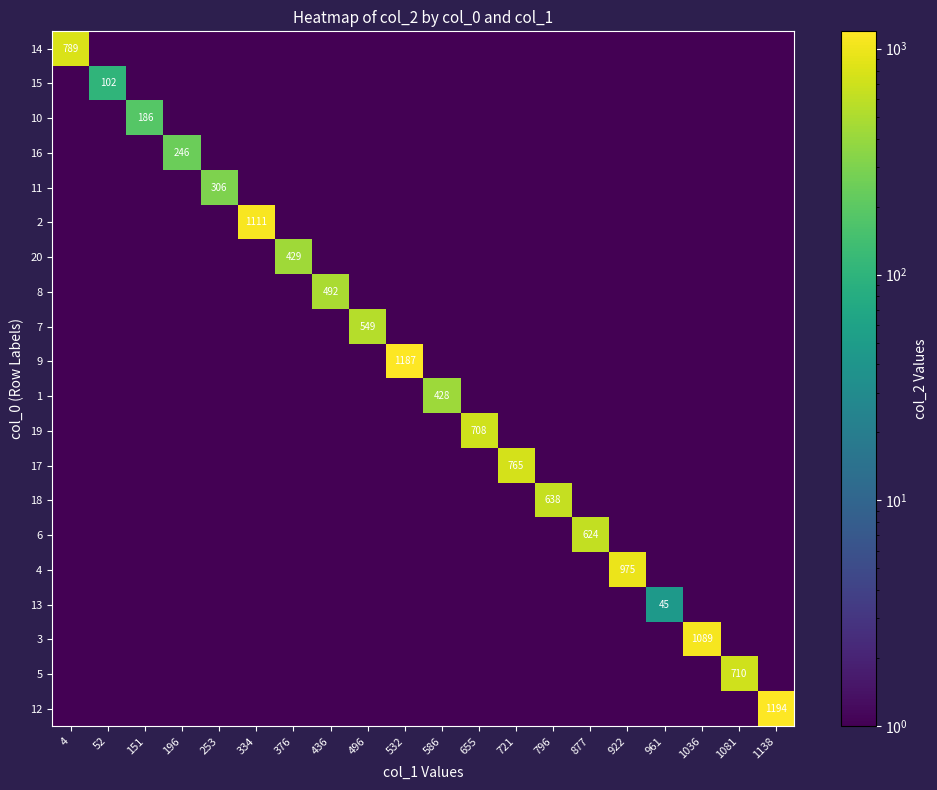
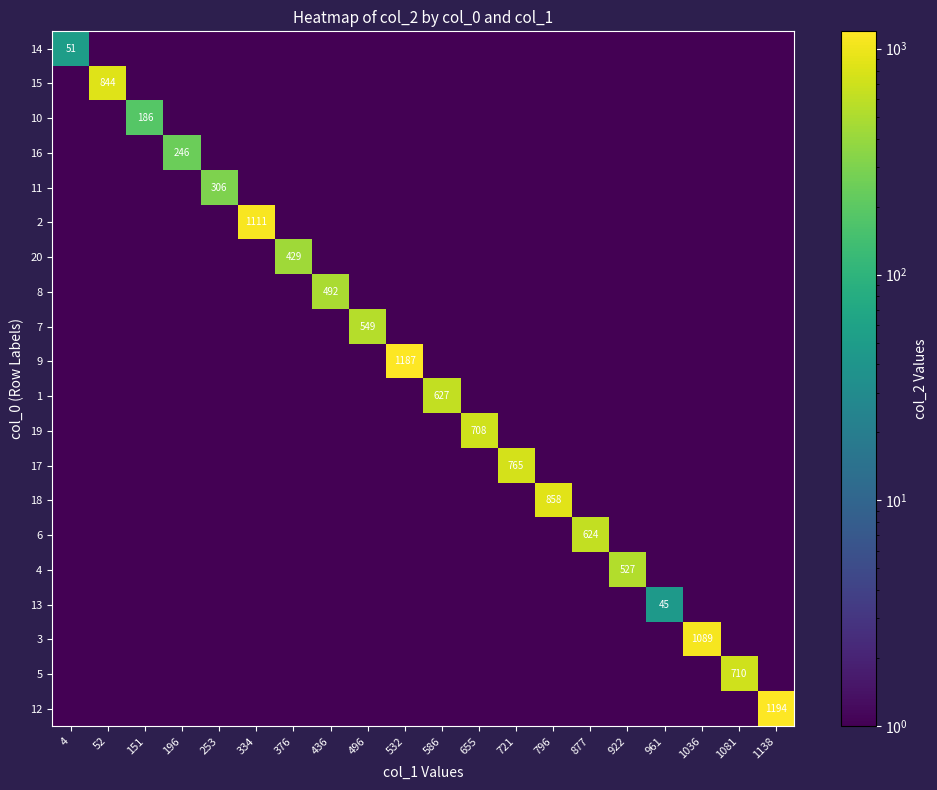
  {
    "14": {
-     "4": 789
+     "4": 51
    },
    "15": {
-     "52": 102
+     "52": 844
    },
    "10": {
      "151": 186
    },
    "16": {
      "196": 246
    },
    "11": {
      "253": 306
    },
    "2": {
      "334": 1111
    },
    "20": {
      "376": 429
    },
    "8": {
      "436": 492
    },
    "7": {
      "496": 549
    },
    "9": {
      "532": 1187
    },
    "1": {
-     "586": 428
+     "586": 627
    },
    "19": {
      "655": 708
    },
    "17": {
      "721": 765
    },
    "18": {
-     "796": 638
+     "796": 858
    },
    "6": {
      "877": 624
    },
    "4": {
-     "922": 975
+     "922": 527
    },
    "13": {
      "961": 45
    },
    "3": {
      "1036": 1089
    },
    "5": {
      "1081": 710
    },
    "12": {
      "1138": 1194
    }
  }
